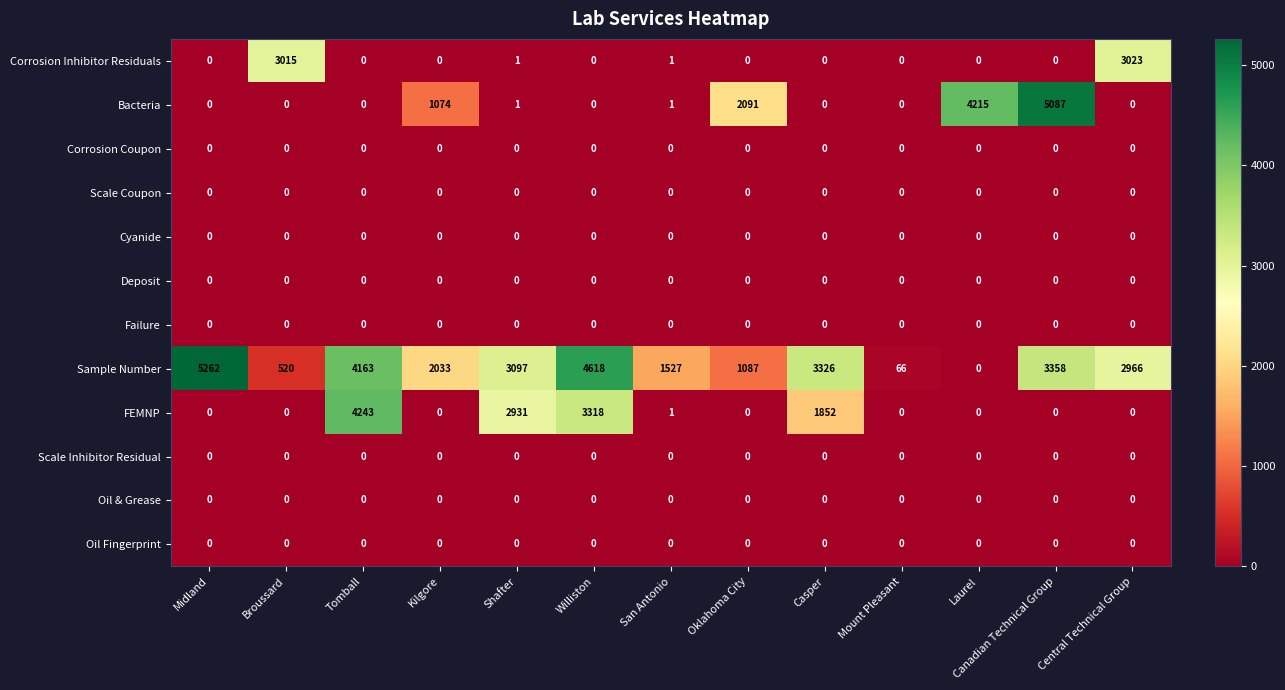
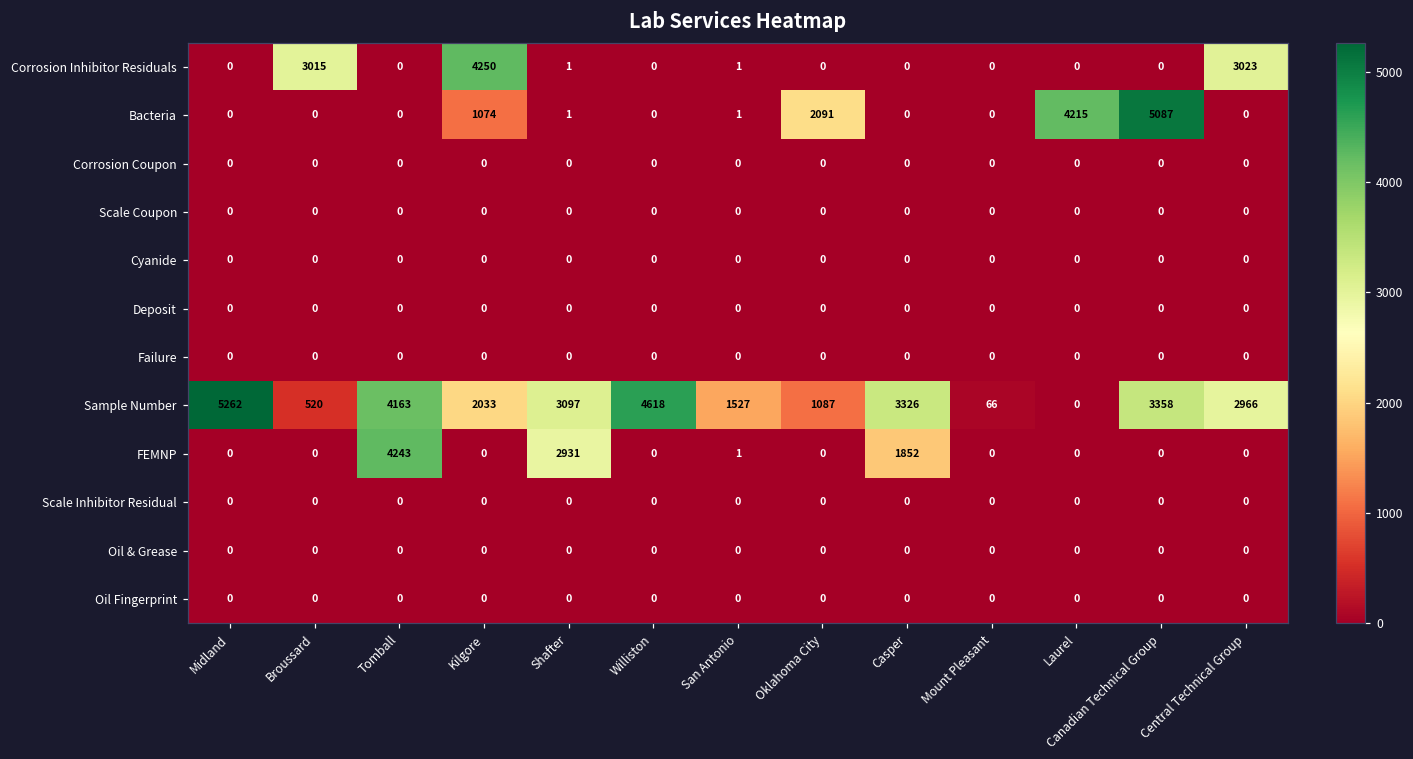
  {
    "Corrosion Inhibitor Residuals": {
      "Midland": 0,
      "Broussard": 3015,
      "Tomball": 0,
-     "Kilgore": 0,
+     "Kilgore": 4250,
      "Shafter": 1,
      "Williston": 0,
      "San Antonio": 1,
      "Oklahoma City": 0,
      "Casper": 0,
      "Mount Pleasant": 0,
      "Laurel": 0,
      "Canadian Technical Group": 0,
      "Central Technical Group": 3023
    },
    "Bacteria": {
      "Midland": 0,
      "Broussard": 0,
      "Tomball": 0,
      "Kilgore": 1074,
      "Shafter": 1,
      "Williston": 0,
      "San Antonio": 1,
      "Oklahoma City": 2091,
      "Casper": 0,
      "Mount Pleasant": 0,
      "Laurel": 4215,
      "Canadian Technical Group": 5087,
      "Central Technical Group": 0
    },
    "Corrosion Coupon": {
      "Midland": 0,
      "Broussard": 0,
      "Tomball": 0,
      "Kilgore": 0,
      "Shafter": 0,
      "Williston": 0,
      "San Antonio": 0,
      "Oklahoma City": 0,
      "Casper": 0,
      "Mount Pleasant": 0,
      "Laurel": 0,
      "Canadian Technical Group": 0,
      "Central Technical Group": 0
    },
    "Scale Coupon": {
      "Midland": 0,
      "Broussard": 0,
      "Tomball": 0,
      "Kilgore": 0,
      "Shafter": 0,
      "Williston": 0,
      "San Antonio": 0,
      "Oklahoma City": 0,
      "Casper": 0,
      "Mount Pleasant": 0,
      "Laurel": 0,
      "Canadian Technical Group": 0,
      "Central Technical Group": 0
    },
    "Cyanide": {
      "Midland": 0,
      "Broussard": 0,
      "Tomball": 0,
      "Kilgore": 0,
      "Shafter": 0,
      "Williston": 0,
      "San Antonio": 0,
      "Oklahoma City": 0,
      "Casper": 0,
      "Mount Pleasant": 0,
      "Laurel": 0,
      "Canadian Technical Group": 0,
      "Central Technical Group": 0
    },
    "Deposit": {
      "Midland": 0,
      "Broussard": 0,
      "Tomball": 0,
      "Kilgore": 0,
      "Shafter": 0,
      "Williston": 0,
      "San Antonio": 0,
      "Oklahoma City": 0,
      "Casper": 0,
      "Mount Pleasant": 0,
      "Laurel": 0,
      "Canadian Technical Group": 0,
      "Central Technical Group": 0
    },
    "Failure": {
      "Midland": 0,
      "Broussard": 0,
      "Tomball": 0,
      "Kilgore": 0,
      "Shafter": 0,
      "Williston": 0,
      "San Antonio": 0,
      "Oklahoma City": 0,
      "Casper": 0,
      "Mount Pleasant": 0,
      "Laurel": 0,
      "Canadian Technical Group": 0,
      "Central Technical Group": 0
    },
    "Sample Number": {
      "Midland": 5262,
      "Broussard": 520,
      "Tomball": 4163,
      "Kilgore": 2033,
      "Shafter": 3097,
      "Williston": 4618,
      "San Antonio": 1527,
      "Oklahoma City": 1087,
      "Casper": 3326,
      "Mount Pleasant": 66,
      "Laurel": 0,
      "Canadian Technical Group": 3358,
      "Central Technical Group": 2966
    },
    "FEMNP": {
      "Midland": 0,
      "Broussard": 0,
      "Tomball": 4243,
      "Kilgore": 0,
      "Shafter": 2931,
-     "Williston": 3318,
+     "Williston": 0,
      "San Antonio": 1,
      "Oklahoma City": 0,
      "Casper": 1852,
      "Mount Pleasant": 0,
      "Laurel": 0,
      "Canadian Technical Group": 0,
      "Central Technical Group": 0
    },
    "Scale Inhibitor Residual": {
      "Midland": 0,
      "Broussard": 0,
      "Tomball": 0,
      "Kilgore": 0,
      "Shafter": 0,
      "Williston": 0,
      "San Antonio": 0,
      "Oklahoma City": 0,
      "Casper": 0,
      "Mount Pleasant": 0,
      "Laurel": 0,
      "Canadian Technical Group": 0,
      "Central Technical Group": 0
    },
    "Oil & Grease": {
      "Midland": 0,
      "Broussard": 0,
      "Tomball": 0,
      "Kilgore": 0,
      "Shafter": 0,
      "Williston": 0,
      "San Antonio": 0,
      "Oklahoma City": 0,
      "Casper": 0,
      "Mount Pleasant": 0,
      "Laurel": 0,
      "Canadian Technical Group": 0,
      "Central Technical Group": 0
    },
    "Oil Fingerprint": {
      "Midland": 0,
      "Broussard": 0,
      "Tomball": 0,
      "Kilgore": 0,
      "Shafter": 0,
      "Williston": 0,
      "San Antonio": 0,
      "Oklahoma City": 0,
      "Casper": 0,
      "Mount Pleasant": 0,
      "Laurel": 0,
      "Canadian Technical Group": 0,
      "Central Technical Group": 0
    }
  }
